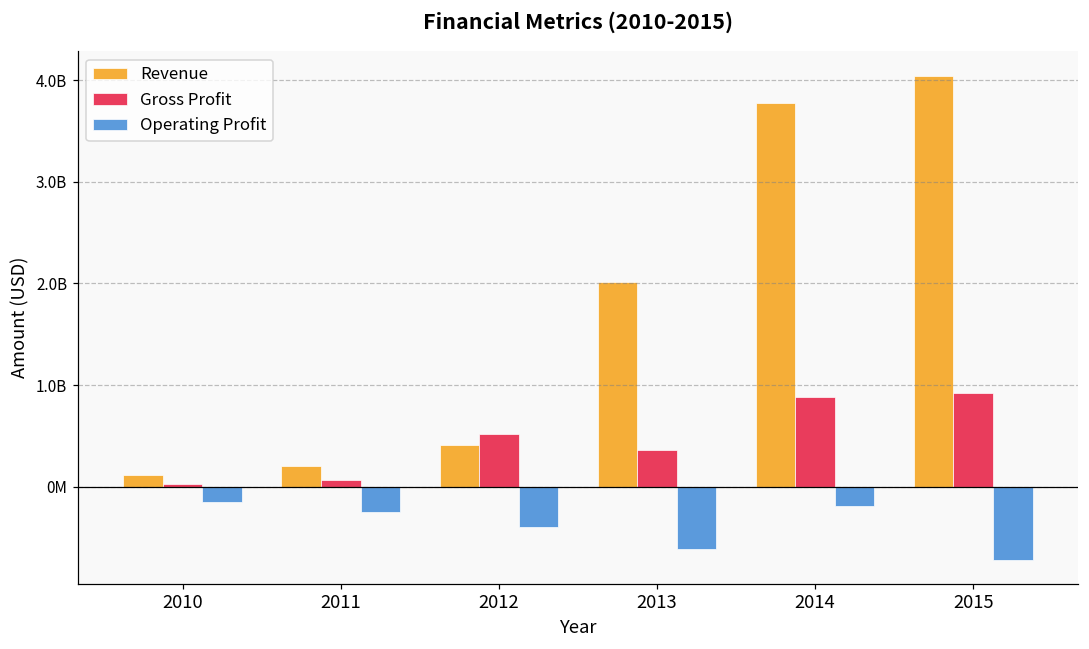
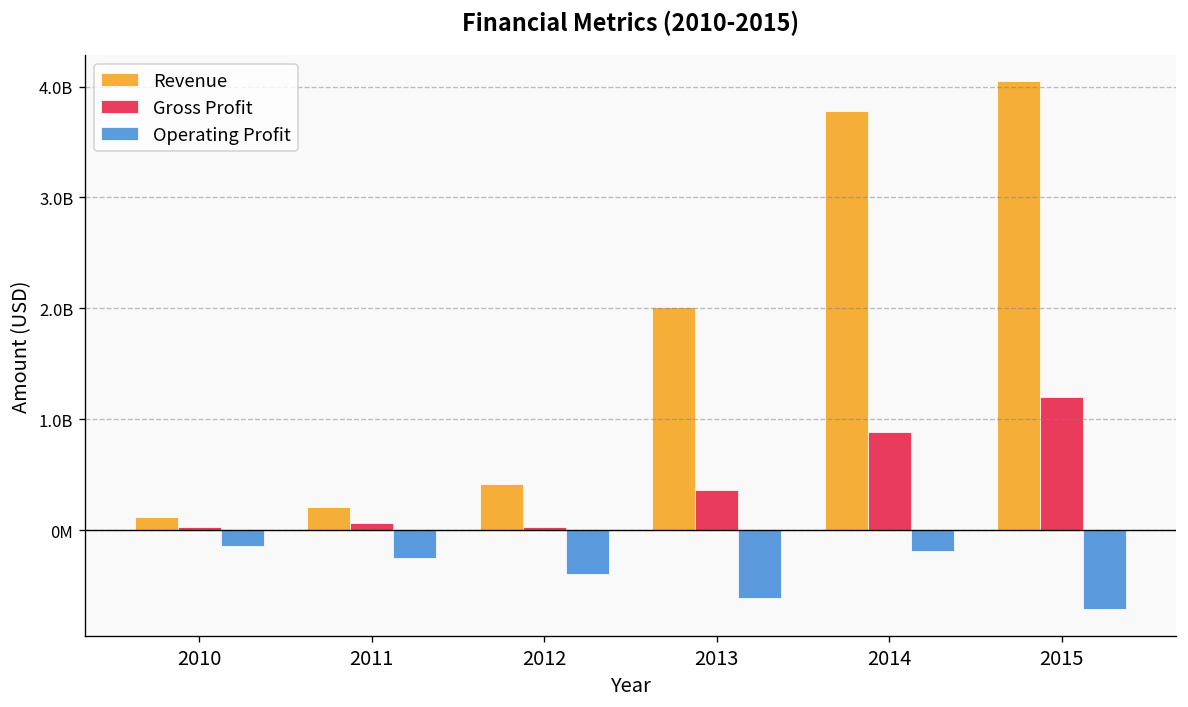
  {
    "Revenue": {
      "2010": 100000000,
      "2011": 200000000,
      "2012": 400000000,
      "2013": 2000000000,
      "2014": 3800000000,
      "2015": 4000000000
    },
    "Gross Profit": {
      "2010": 0,
      "2011": 100000000,
-     "2012": 500000000,
+     "2012": 0,
      "2013": 400000000,
      "2014": 900000000,
-     "2015": 900000000
+     "2015": 1200000000
    },
    "Operating Profit": {
      "2010": -100000000,
      "2011": -300000000,
      "2012": -400000000,
      "2013": -600000000,
      "2014": -200000000,
      "2015": -700000000
    }
  }
